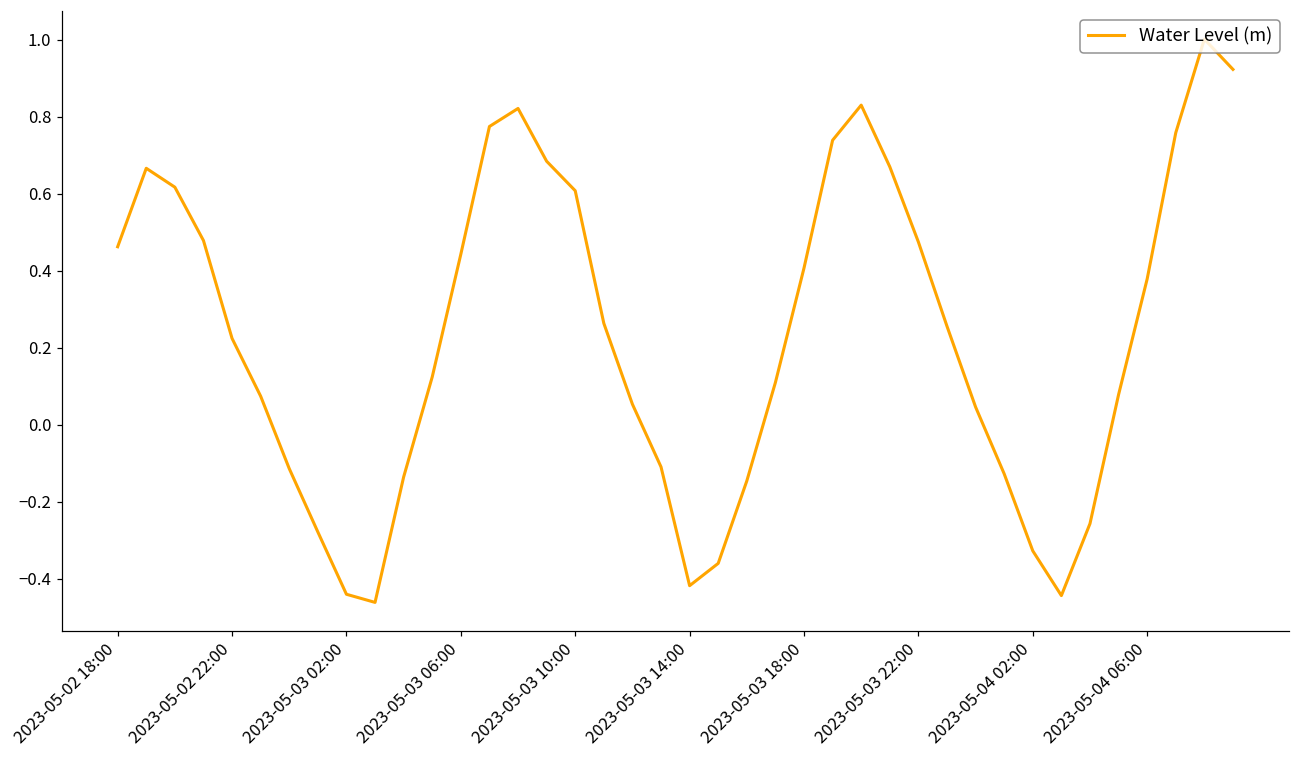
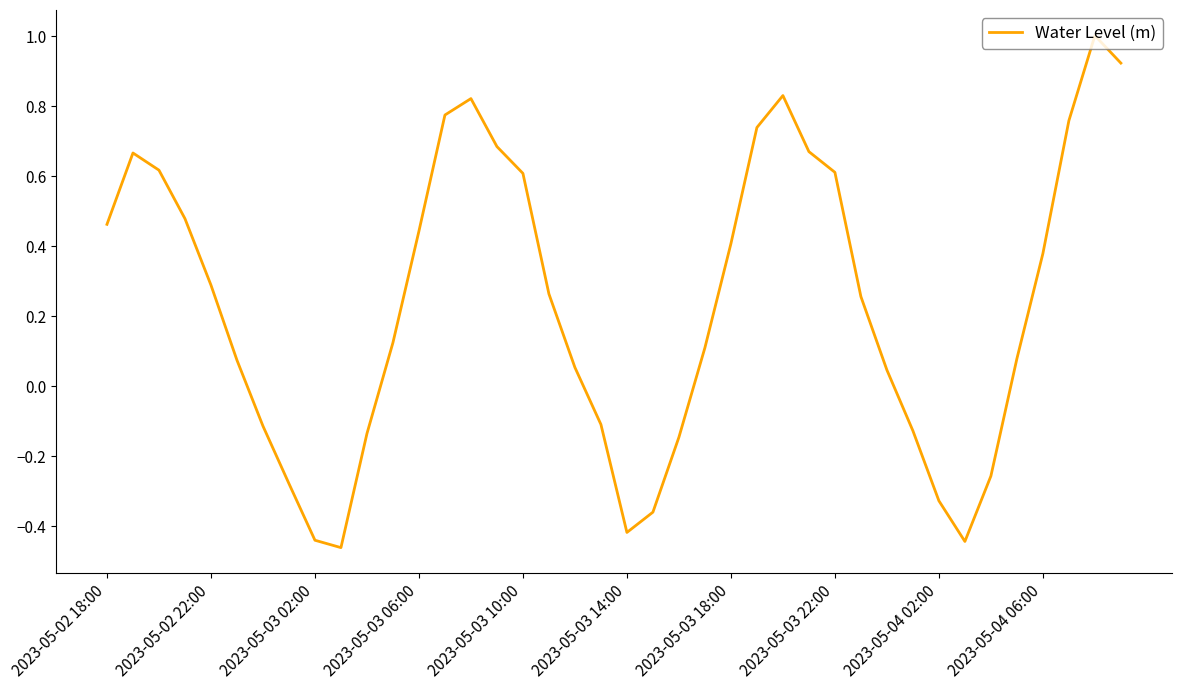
  {
    "2023-05-02 18:00": 0.46,
-   "2023-05-02 22:00": 0.22,
+   "2023-05-02 22:00": 0.29,
    "2023-05-03 02:00": -0.44,
    "2023-05-03 06:00": 0.44,
    "2023-05-03 10:00": 0.61,
    "2023-05-03 14:00": -0.42,
    "2023-05-03 18:00": 0.41,
-   "2023-05-03 22:00": 0.47,
+   "2023-05-03 22:00": 0.61,
    "2023-05-04 02:00": -0.33,
    "2023-05-04 06:00": 0.38
  }
